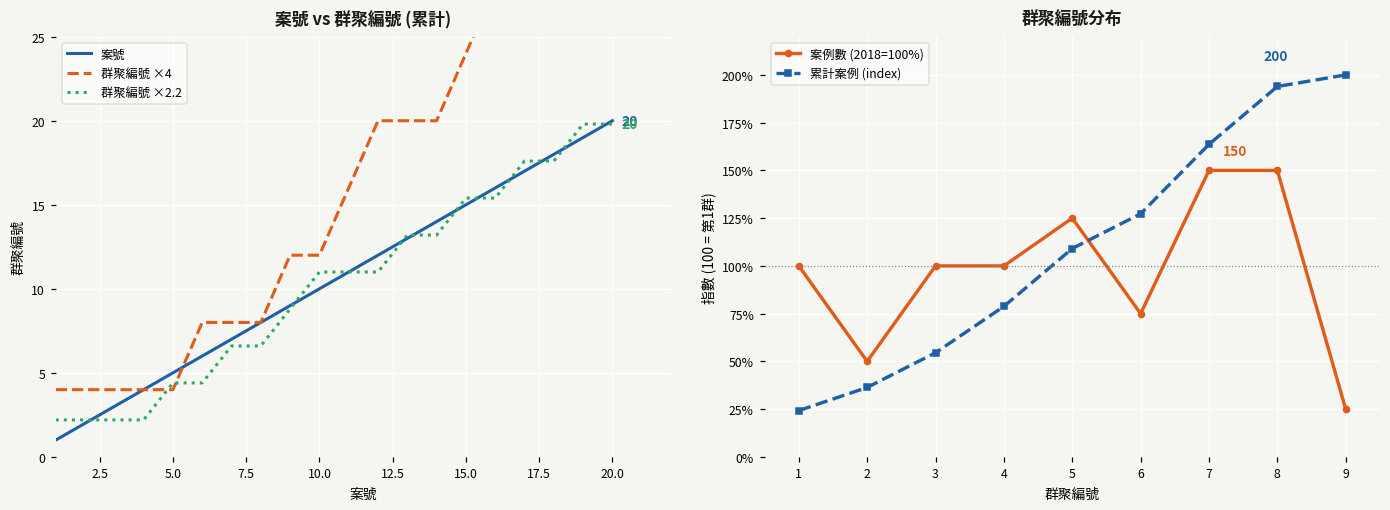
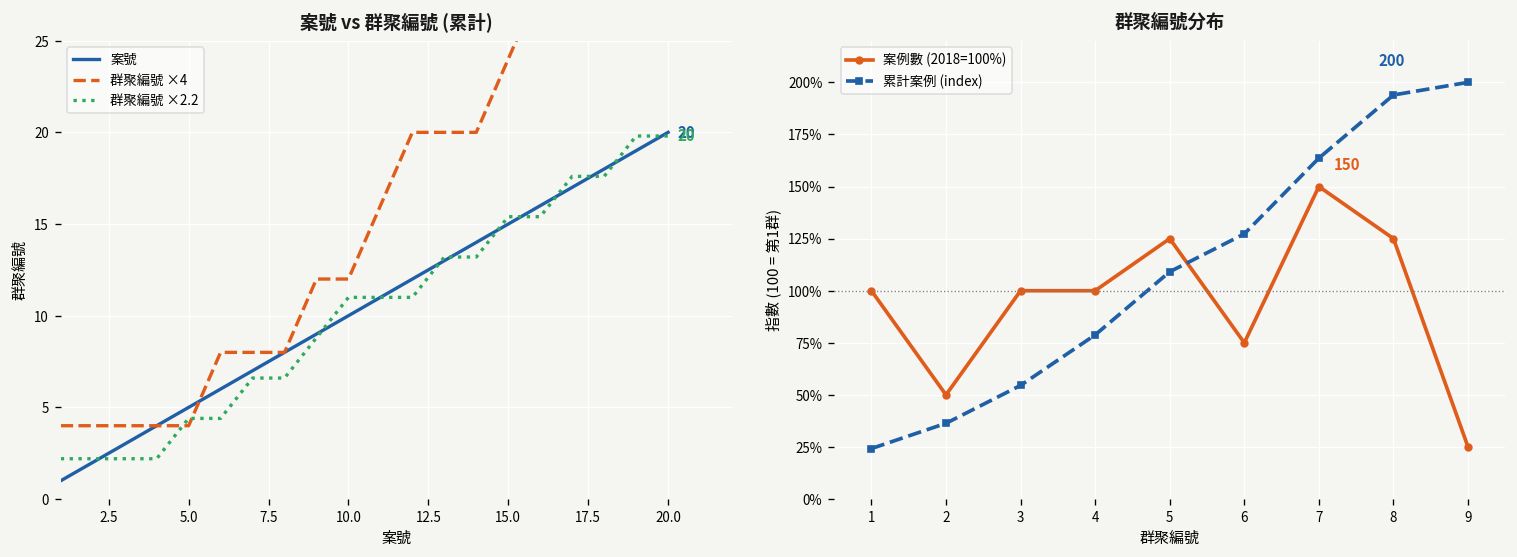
  {
    "案號 vs 群聚編號 (累計)": {
      "案號": {
        "5.0": "5.0",
        "10.0": "10.0",
        "15.0": "15.0"
      },
      "群聚編號 ×4": {
        "5.0": "4.0",
        "10.0": "12.0",
        "15.0": "24.0"
      },
      "群聚編號 ×2.2": {
        "5.0": "4.4",
        "10.0": "11.0",
        "15.0": "15.4"
      }
    },
    "群聚編號分布": {
      "案例數 (2018=100%)": {
        "1": "100%",
        "2": "50%",
        "3": "100%",
        "4": "100%",
        "5": "125%",
        "6": "75%",
-       "8": "150%",
+       "8": "125%",
        "9": "25%"
      },
      "累計案例 (index)": {
        "1": "24%",
        "2": "36%",
        "3": "55%",
        "4": "79%",
        "5": "109%",
        "6": "127%",
        "9": "200%"
      }
    }
  }
